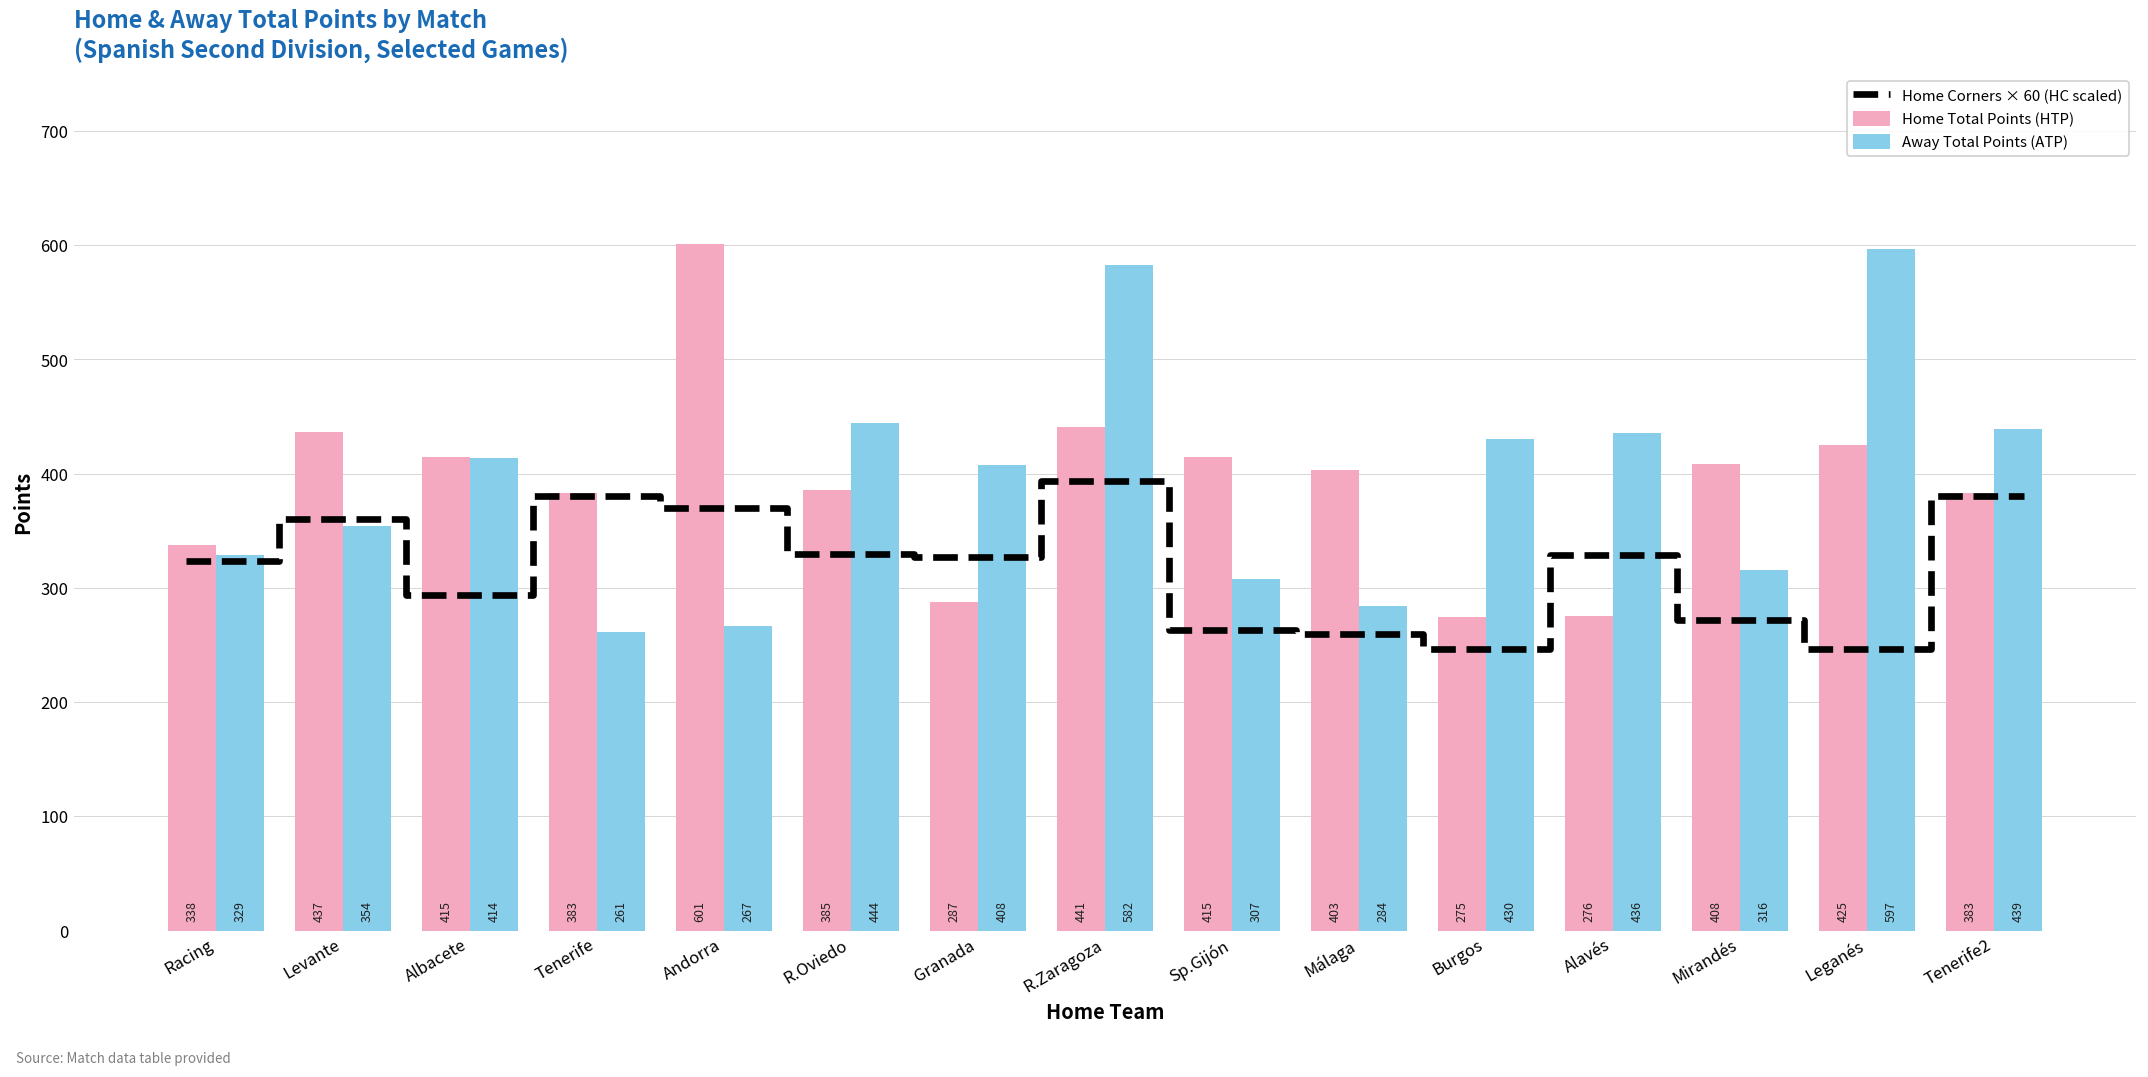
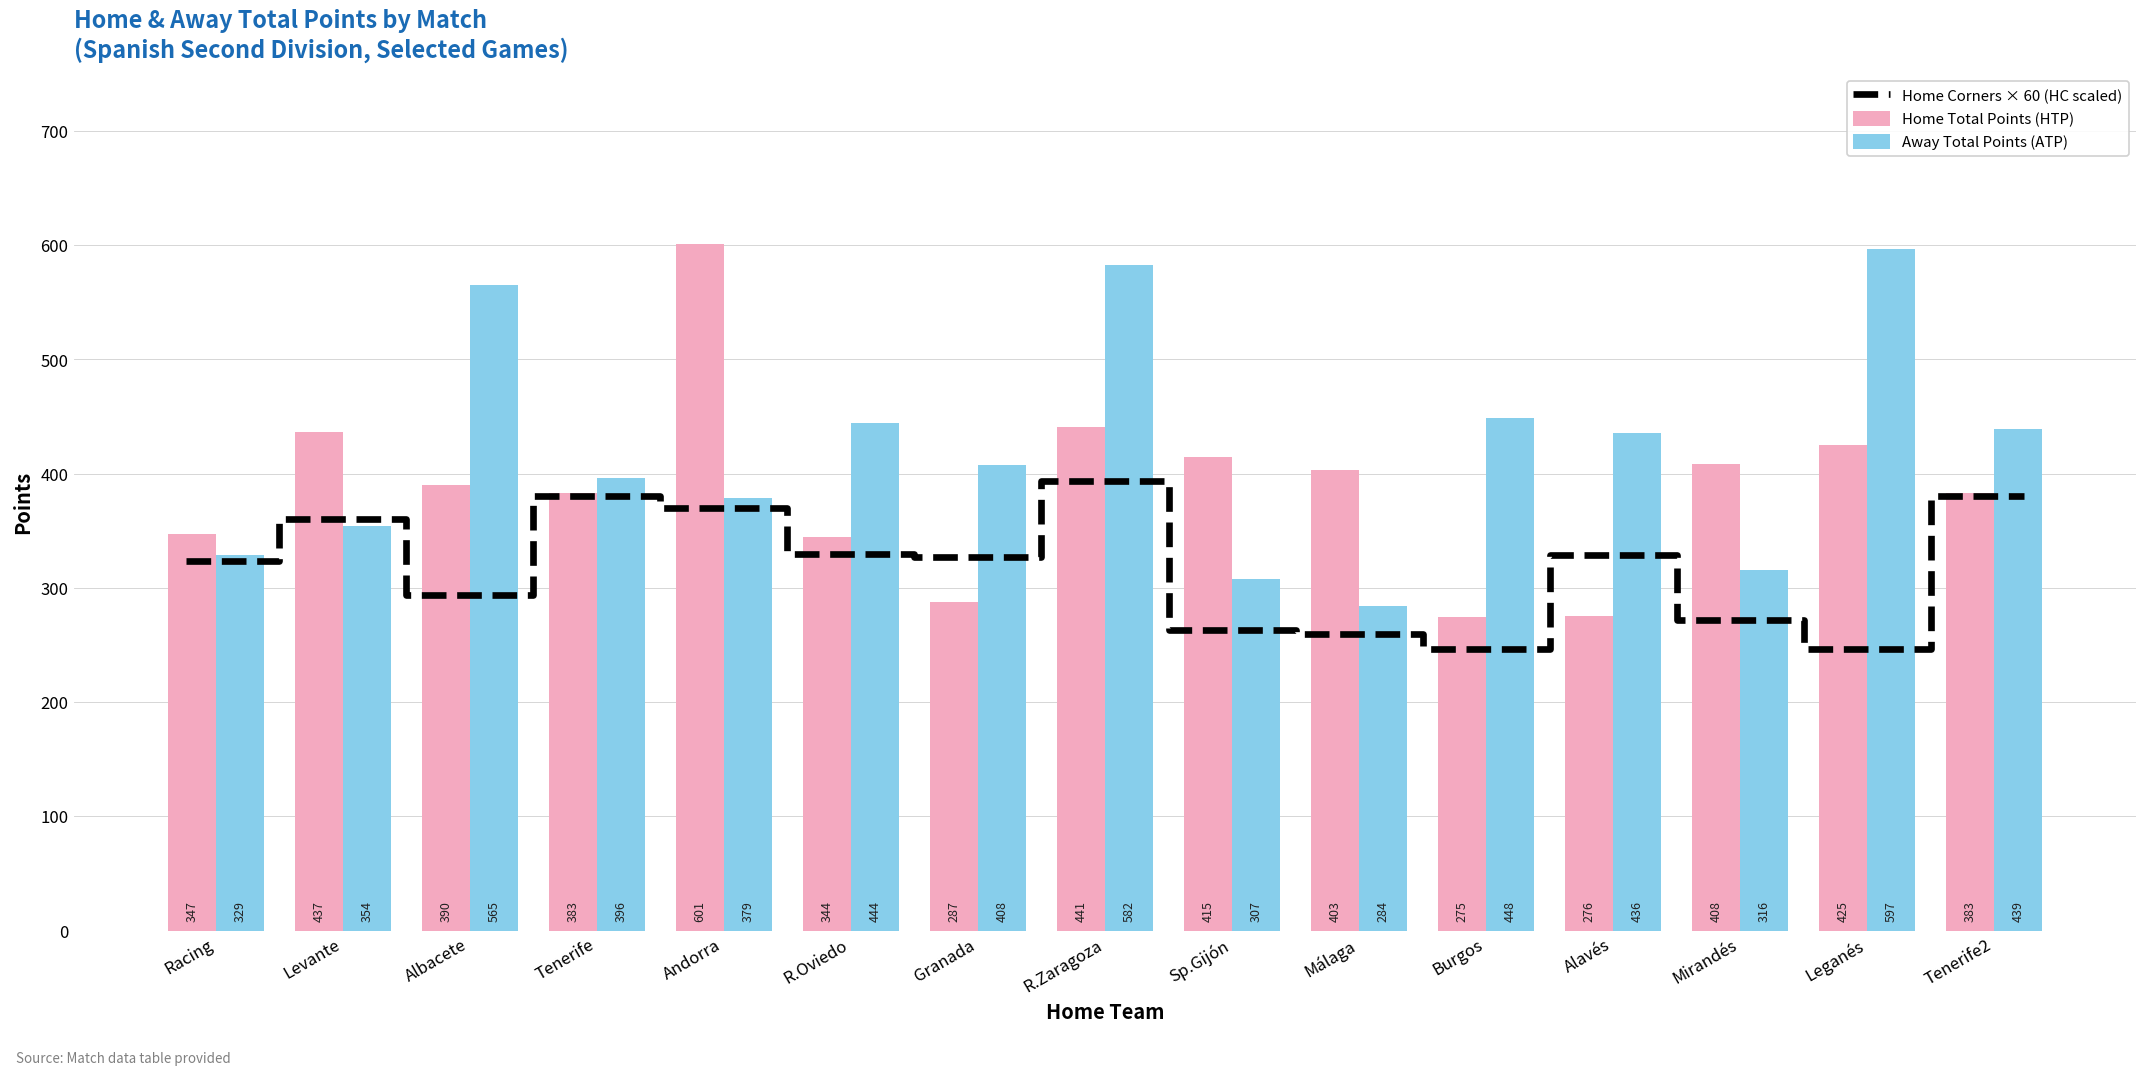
  {
    "Home Total Points (HTP)": {
-     "Racing": 338,
+     "Racing": 347,
      "Levante": 437,
-     "Albacete": 415,
+     "Albacete": 390,
      "Tenerife": 383,
      "Andorra": 601,
-     "R.Oviedo": 385,
+     "R.Oviedo": 344,
      "Granada": 287,
      "R.Zaragoza": 441,
      "Sp.Gijón": 415,
      "Málaga": 403,
      "Burgos": 275,
      "Alavés": 276,
      "Mirandés": 408,
      "Leganés": 425,
      "Tenerife2": 383
    },
    "Away Total Points (ATP)": {
      "Racing": 329,
      "Levante": 354,
-     "Albacete": 414,
-     "Tenerife": 261,
-     "Andorra": 267,
+     "Albacete": 565,
+     "Tenerife": 396,
+     "Andorra": 379,
      "R.Oviedo": 444,
      "Granada": 408,
      "R.Zaragoza": 582,
      "Sp.Gijón": 307,
      "Málaga": 284,
-     "Burgos": 430,
+     "Burgos": 448,
      "Alavés": 436,
      "Mirandés": 316,
      "Leganés": 597,
      "Tenerife2": 439
    }
  }
